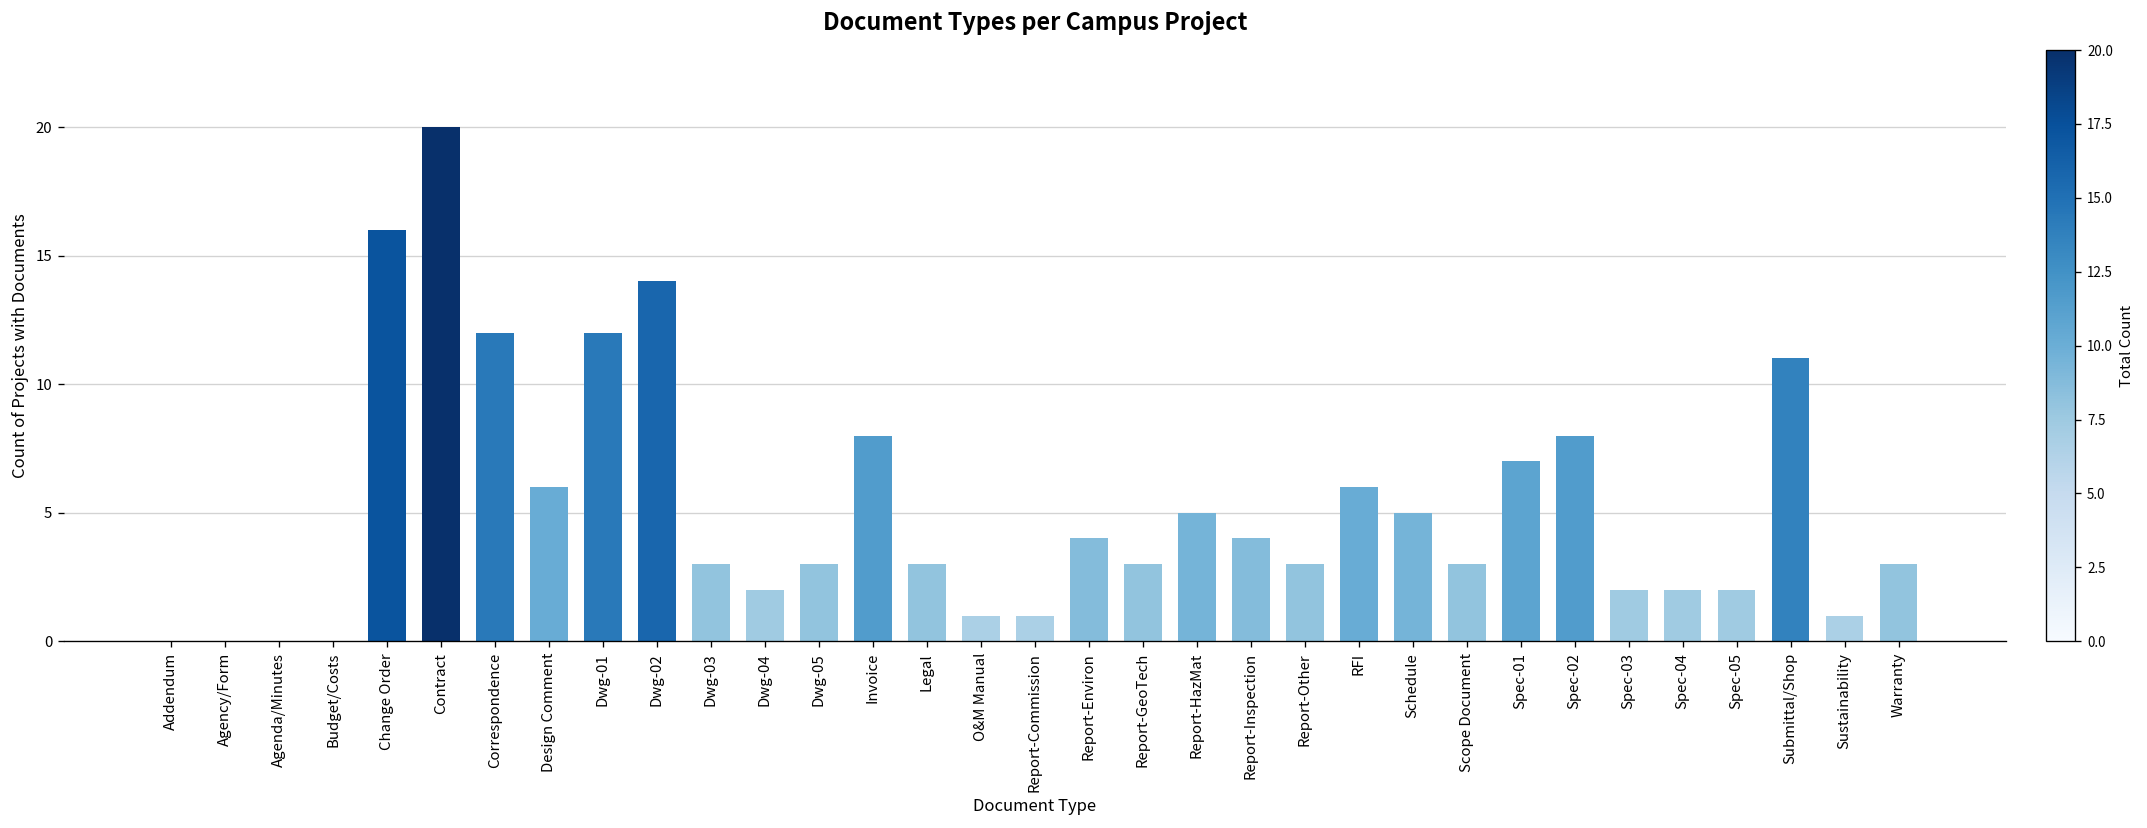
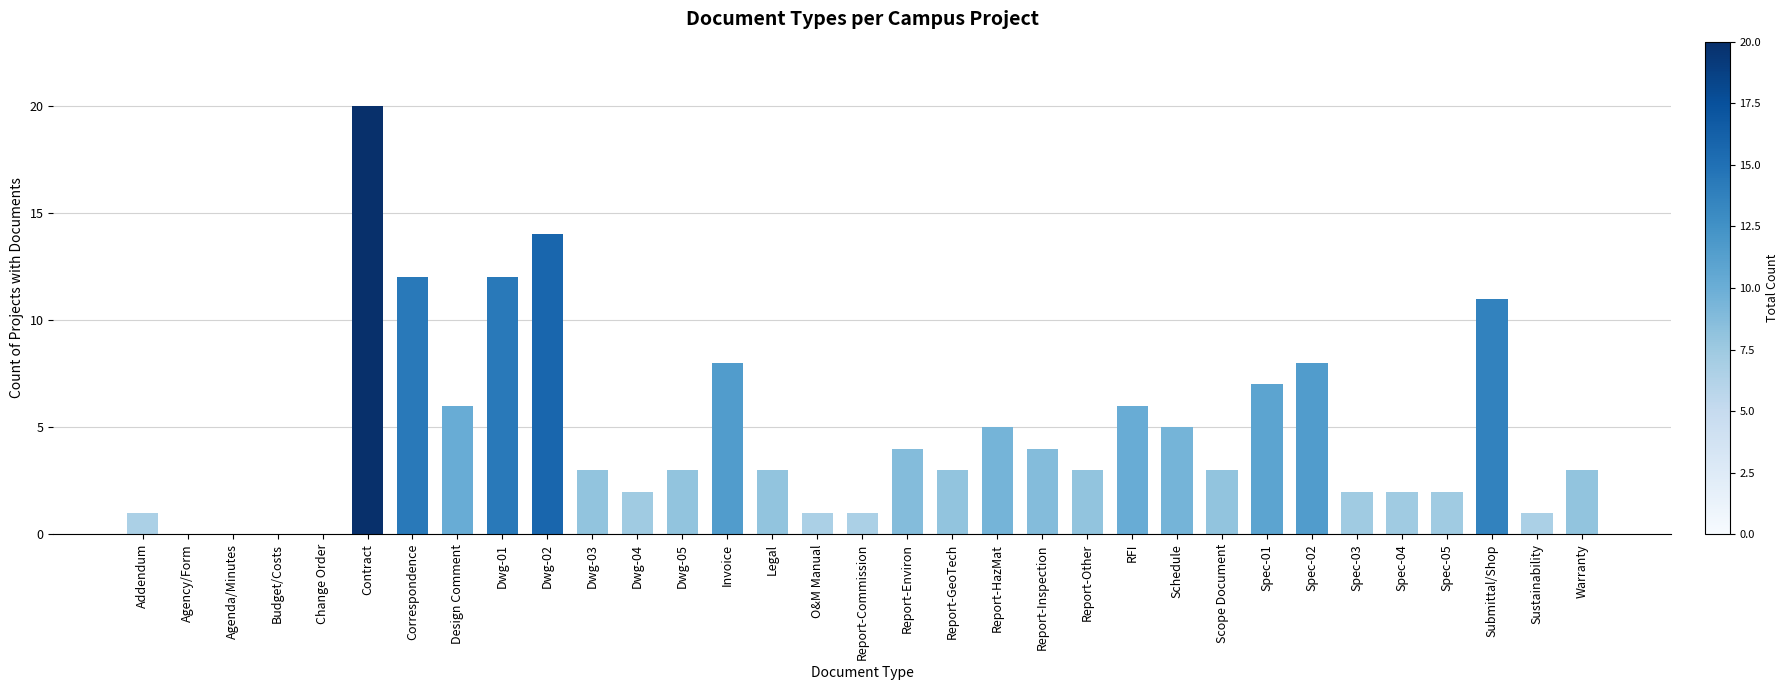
  {
-   "Addendum": 0,
+   "Addendum": 1,
    "Agency/Form": 0,
    "Agenda/Minutes": 0,
    "Budget/Costs": 0,
-   "Change Order": 16,
+   "Change Order": 0,
    "Contract": 20,
    "Correspondence": 12,
    "Design Comment": 6,
    "Dwg-01": 12,
    "Dwg-02": 14,
    "Dwg-03": 3,
    "Dwg-04": 2,
    "Dwg-05": 3,
    "Invoice": 8,
    "Legal": 3,
    "O&M Manual": 1,
    "Report-Commission": 1,
    "Report-Environ": 4,
    "Report-GeoTech": 3,
    "Report-HazMat": 5,
    "Report-Inspection": 4,
    "Report-Other": 3,
    "RFI": 6,
    "Schedule": 5,
    "Scope Document": 3,
    "Spec-01": 7,
    "Spec-02": 8,
    "Spec-03": 2,
    "Spec-04": 2,
    "Spec-05": 2,
    "Submittal/Shop": 11,
    "Sustainability": 1,
    "Warranty": 3
  }
